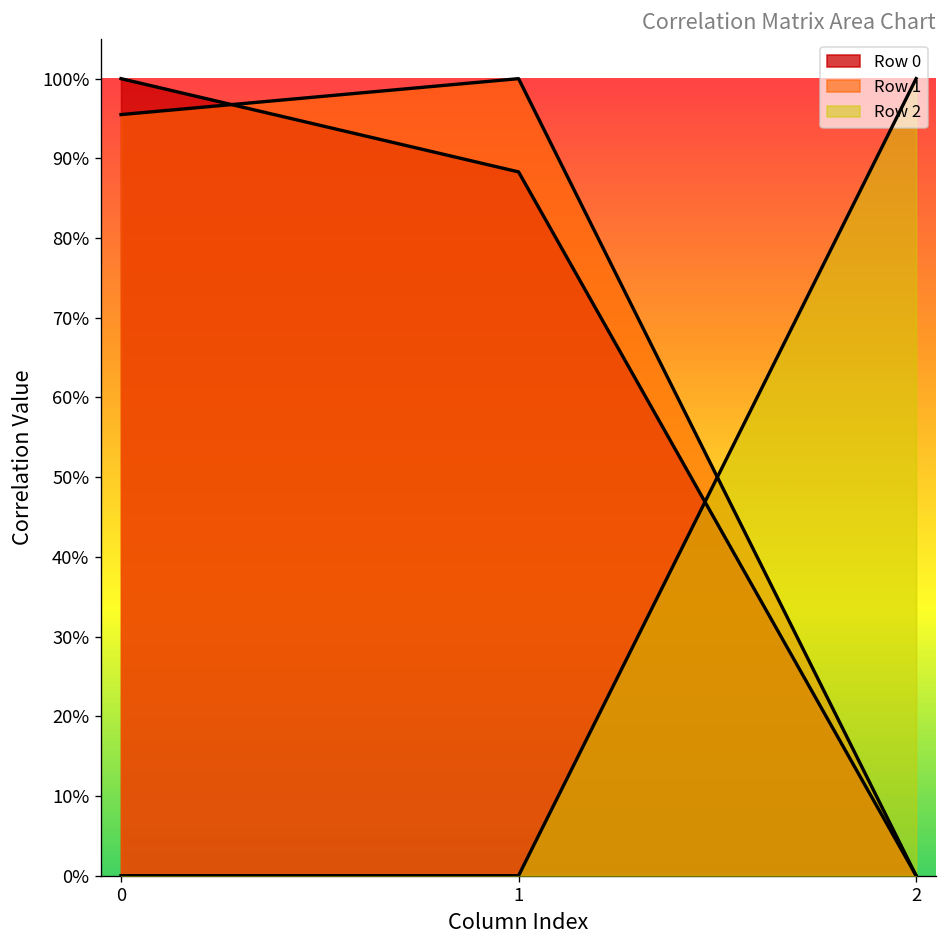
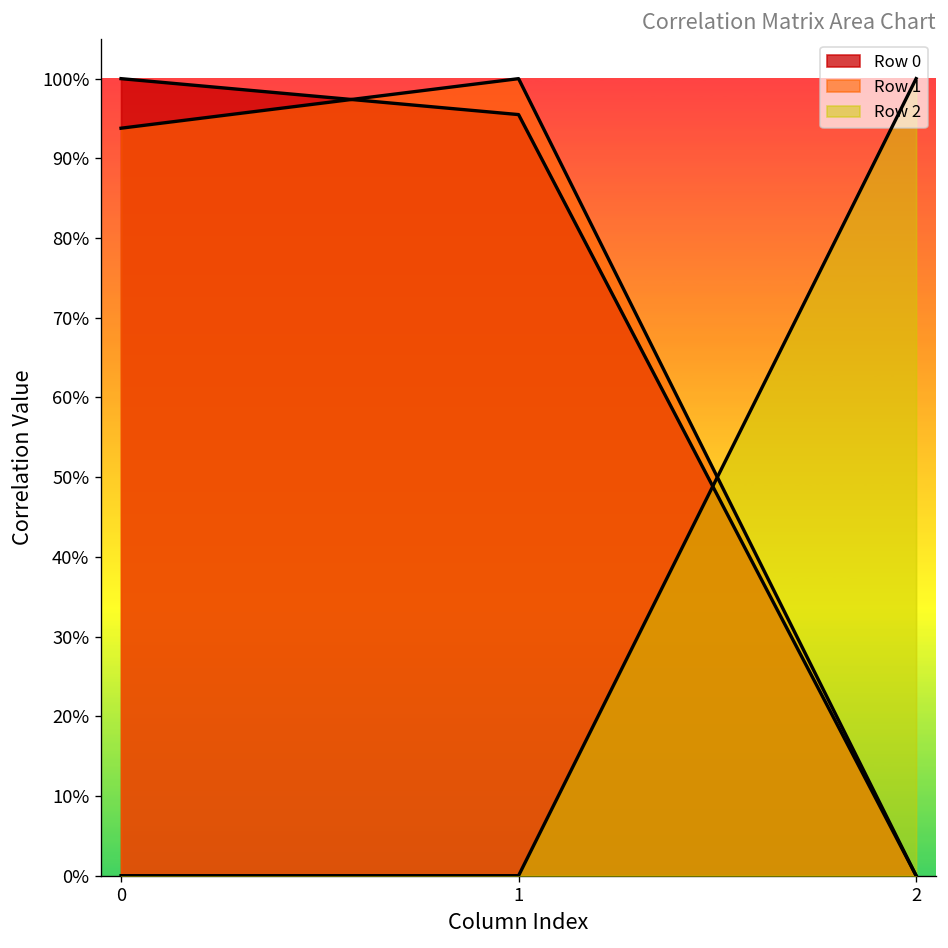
  {
    "Row 0": {
      "0": "100%",
-     "1": "88%"
+     "1": "95%"
    },
    "Row 1": {
-     "0": "95%",
+     "0": "94%",
      "1": "100%"
    },
    "Row 2": {
      "0": "0%",
      "1": "0%"
    }
  }
